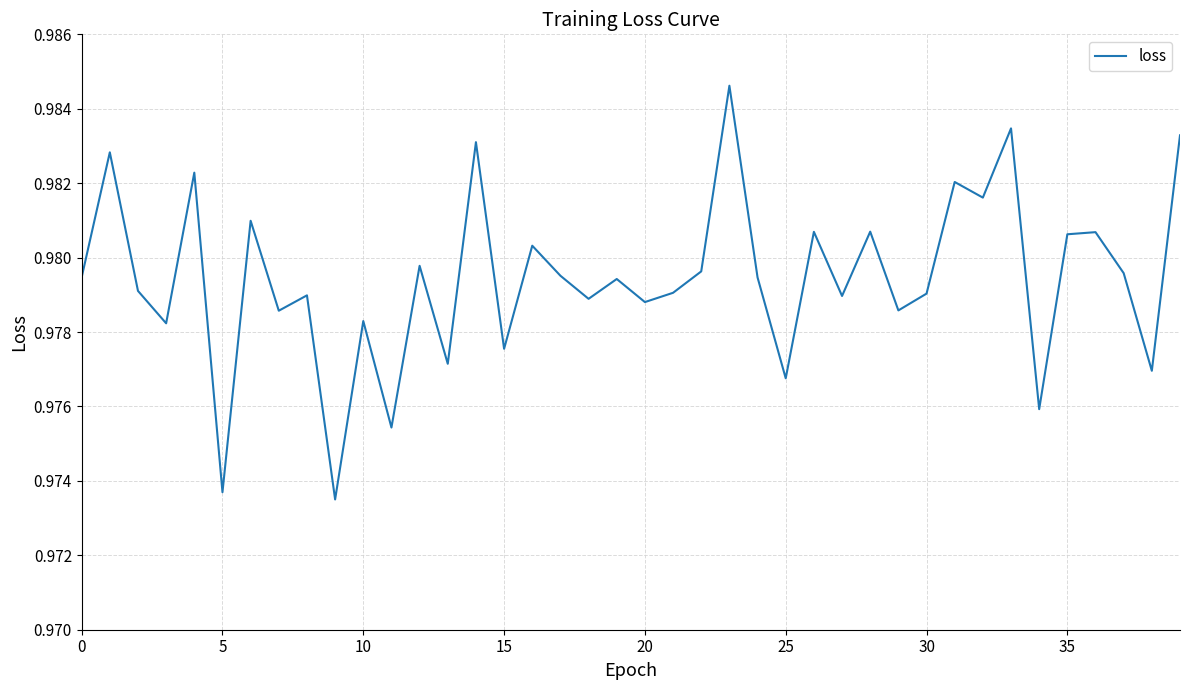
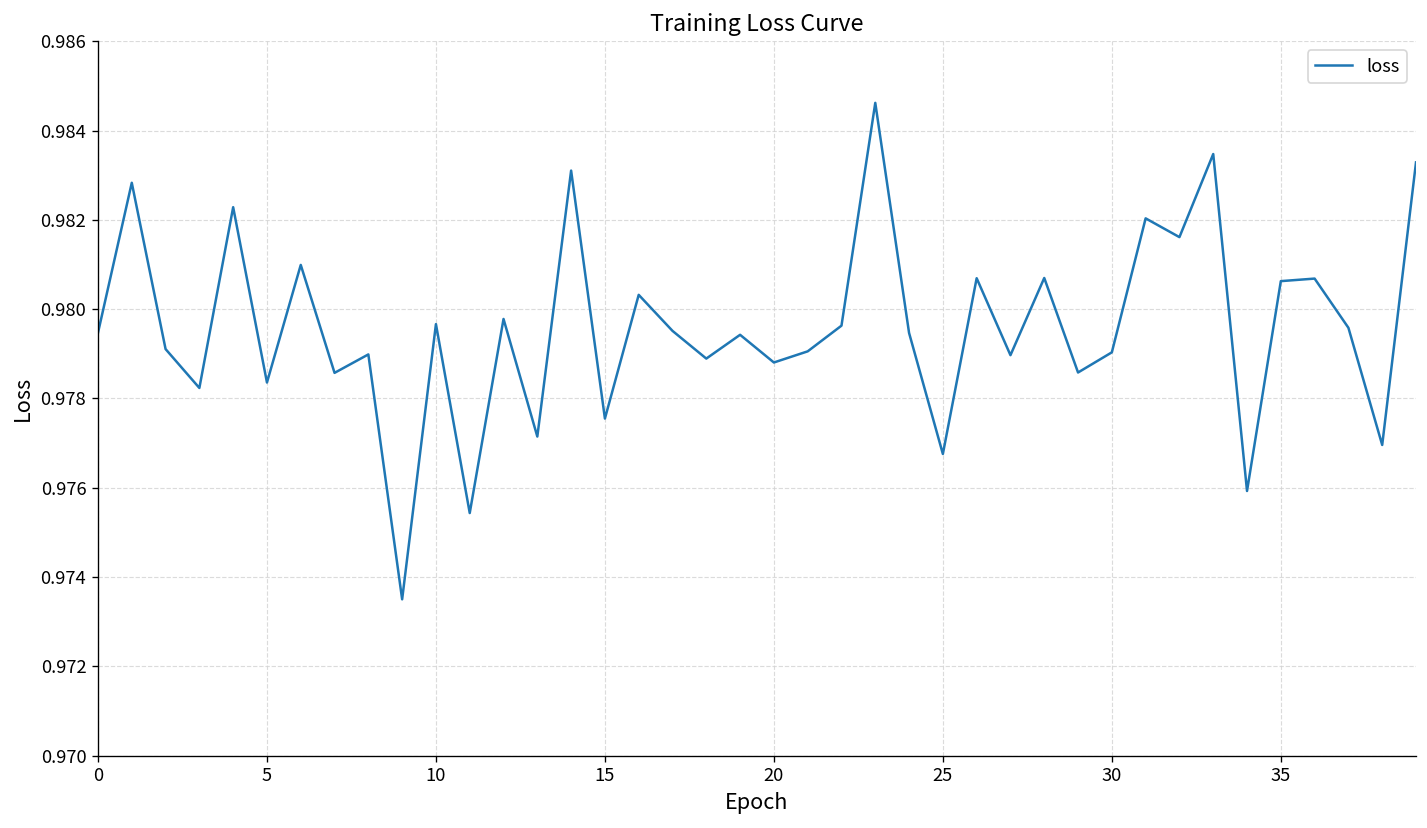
  {
    "0": 0.9795,
-   "5": 0.9737,
-   "10": 0.9783,
+   "5": 0.9784,
+   "10": 0.9797,
    "15": 0.9775,
    "20": 0.9788,
    "25": 0.9768,
    "30": 0.9790,
    "35": 0.9806
  }
